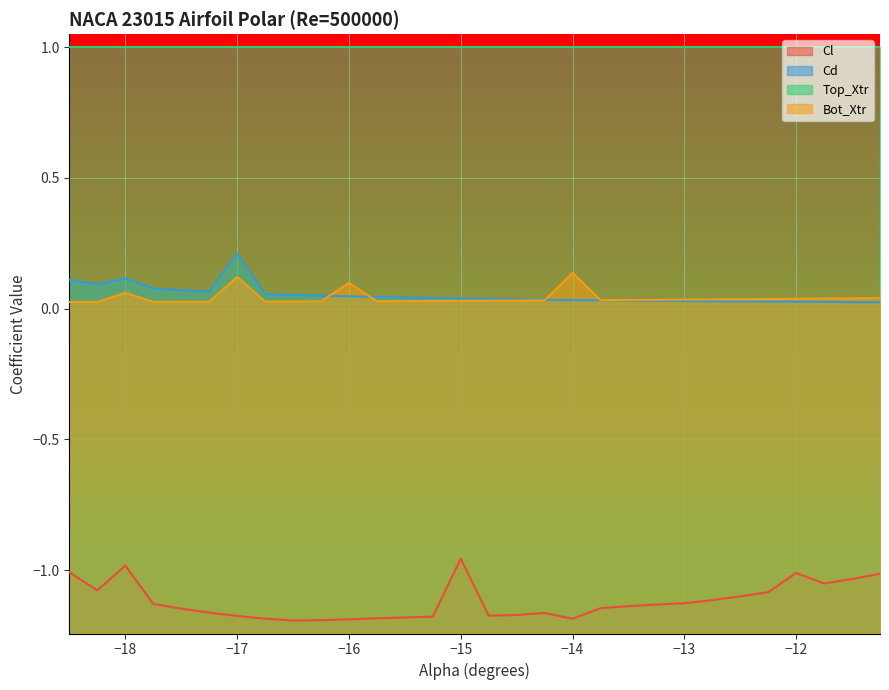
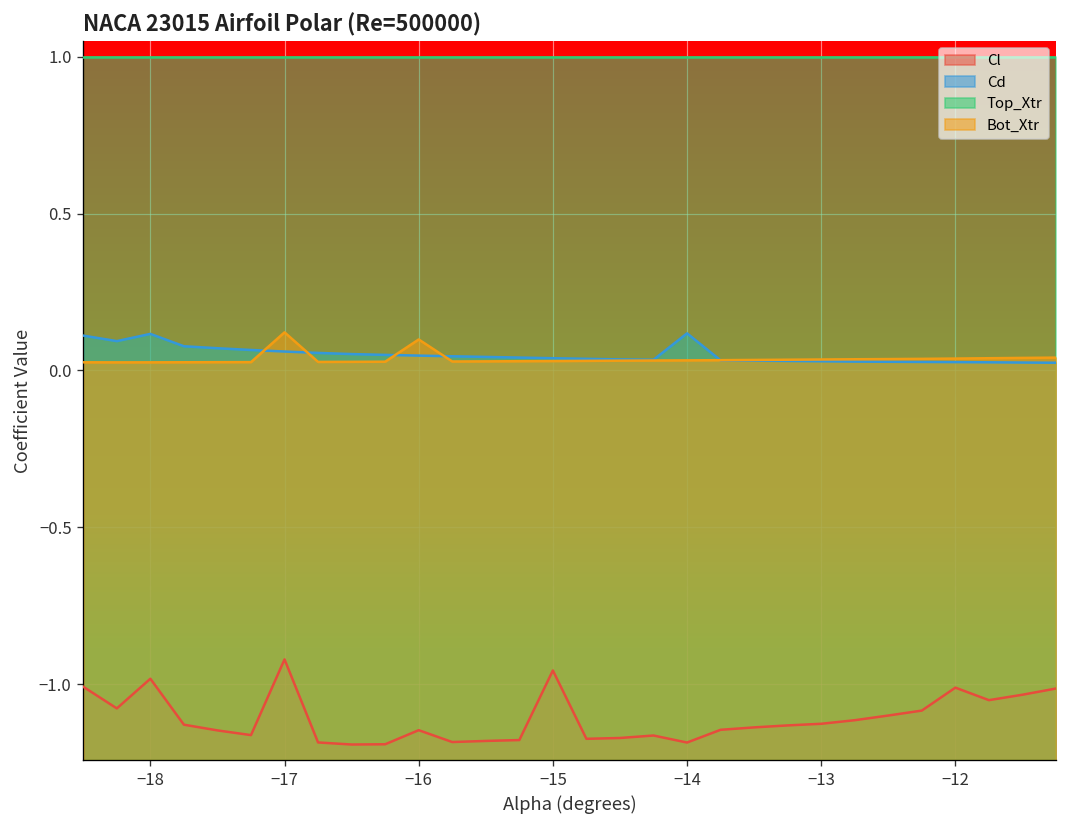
  {
    "Cl": {
      "−18": -0.98,
-     "−17": -1.18,
-     "−16": -1.19,
+     "−17": -0.92,
+     "−16": -1.15,
      "−15": -0.96,
      "−14": -1.19,
      "−13": -1.13,
      "−12": -1.01
    },
    "Cd": {
      "−18": 0.12,
-     "−17": 0.21,
+     "−17": 0.06,
      "−16": 0.05,
-     "−14": 0.03,
+     "−14": 0.12,
      "−12": 0.03
    },
    "Top_Xtr": {
      "−18": 1.00,
      "−17": 1.00,
      "−16": 1.00,
      "−15": 1.00,
      "−14": 1.00,
      "−13": 1.00
    },
    "Bot_Xtr": {
-     "−18": 0.06,
+     "−18": 0.03,
      "−17": 0.12,
      "−16": 0.10,
-     "−14": 0.14,
+     "−14": 0.03,
      "−12": 0.04
    }
  }
